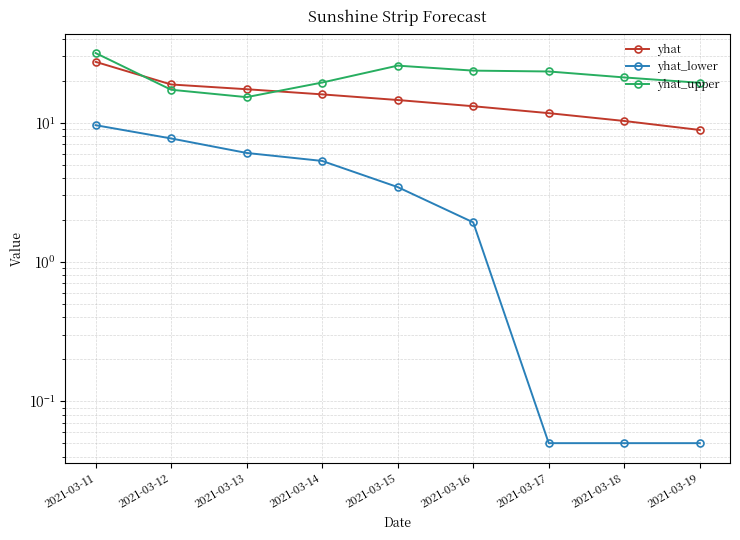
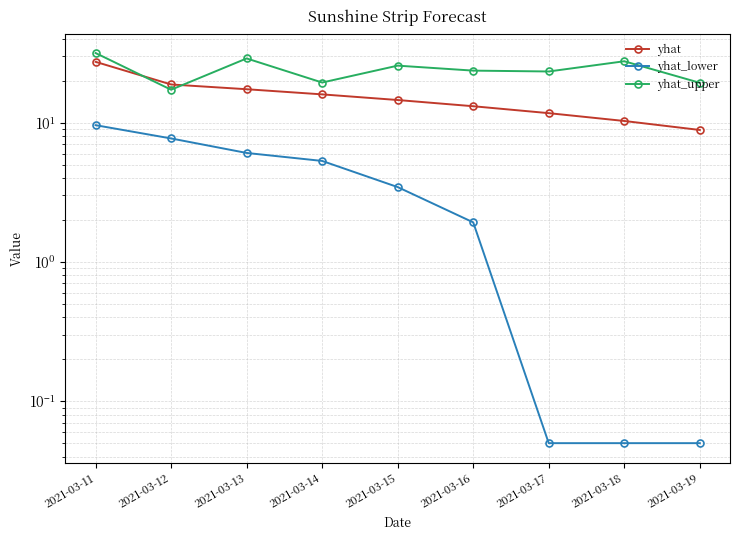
  {
    "yhat": {
      "2021-03-11": 27,
      "2021-03-12": 19,
      "2021-03-13": 17,
      "2021-03-14": 16,
      "2021-03-15": 15,
      "2021-03-16": 13,
      "2021-03-17": 12,
      "2021-03-18": 10,
      "2021-03-19": 9
    },
    "yhat_lower": {
      "2021-03-11": 10,
      "2021-03-12": 8,
      "2021-03-13": 6,
      "2021-03-14": 5.3,
      "2021-03-15": 3.4,
      "2021-03-16": 2,
      "2021-03-17": 0.050,
      "2021-03-18": 0.050,
      "2021-03-19": 0.050
    },
    "yhat_upper": {
      "2021-03-11": 32,
      "2021-03-12": 17,
-     "2021-03-13": 15,
+     "2021-03-13": 29,
      "2021-03-14": 19,
      "2021-03-15": 26,
      "2021-03-16": 24,
      "2021-03-17": 23,
-     "2021-03-18": 21,
+     "2021-03-18": 28,
      "2021-03-19": 19
    }
  }
